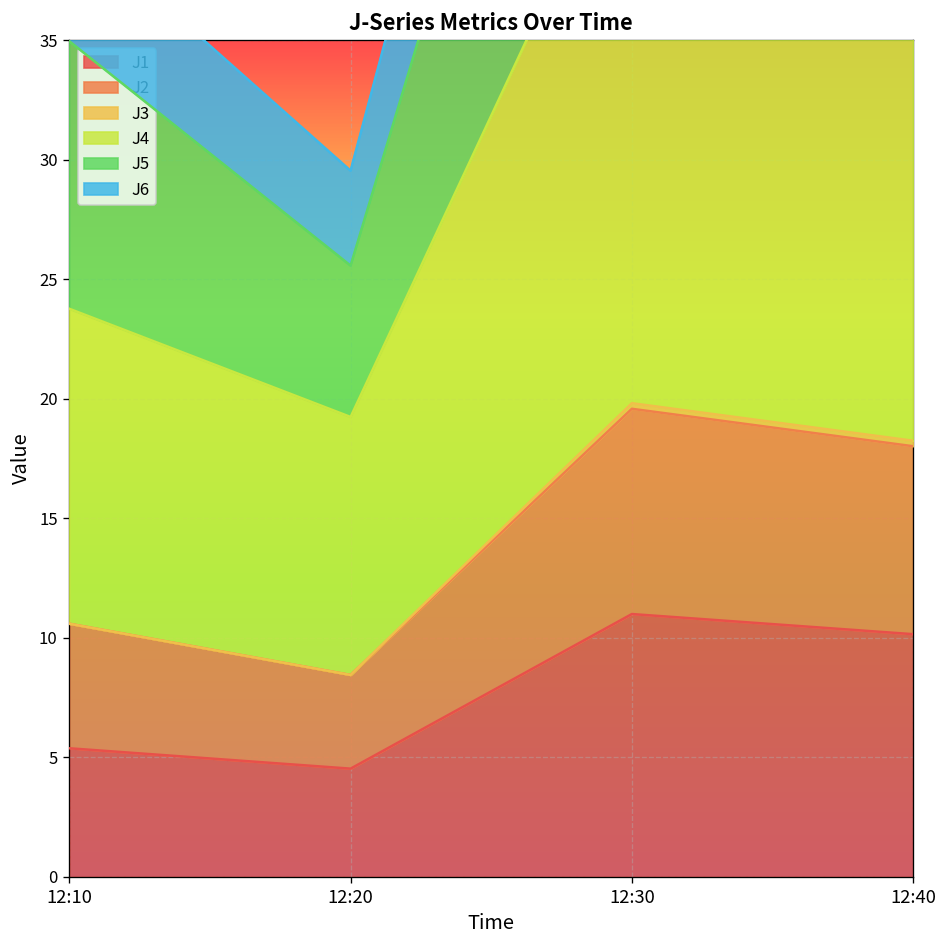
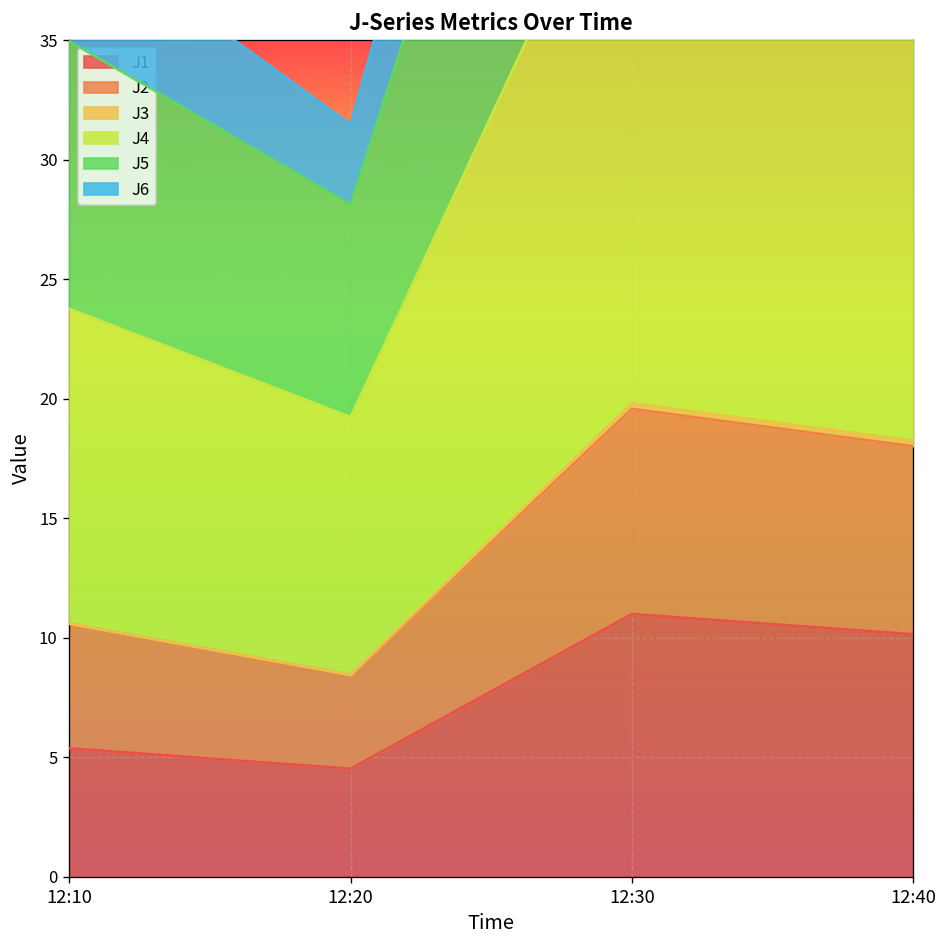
  {
    "J5": {
      "12:10": 11.2,
-     "12:20": 6.3
+     "12:20": 8.9
    },
    "J6": {
-     "12:20": 4.0
+     "12:20": 3.4
    }
  }
